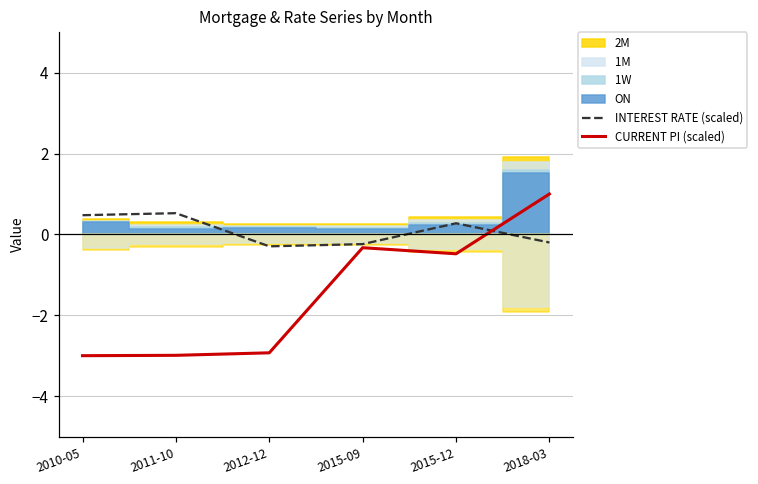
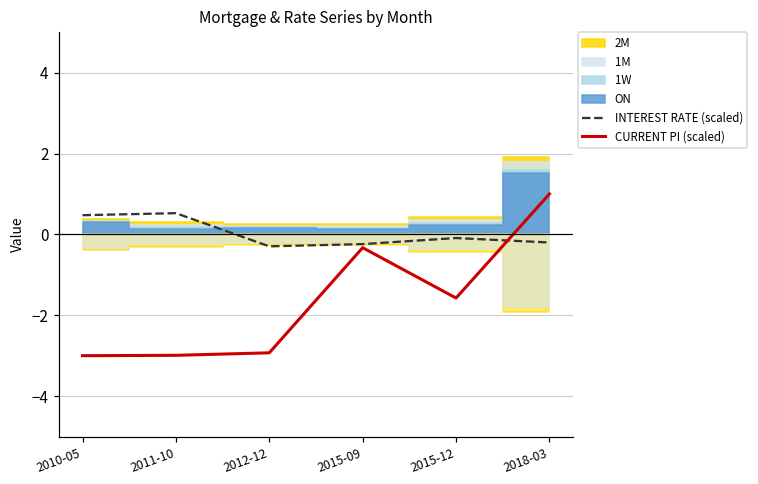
  {
    "INTEREST RATE (scaled)": {
      "2010-05": 0.5,
      "2011-10": 0.5,
      "2012-12": -0.3,
      "2015-09": -0.2,
-     "2015-12": 0.3,
+     "2015-12": -0.1,
      "2018-03": -0.2
    },
    "CURRENT PI (scaled)": {
      "2010-05": -3.0,
      "2011-10": -3.0,
      "2012-12": -2.9,
      "2015-09": -0.3,
-     "2015-12": -0.5,
+     "2015-12": -1.6,
      "2018-03": 1.0
    }
  }
